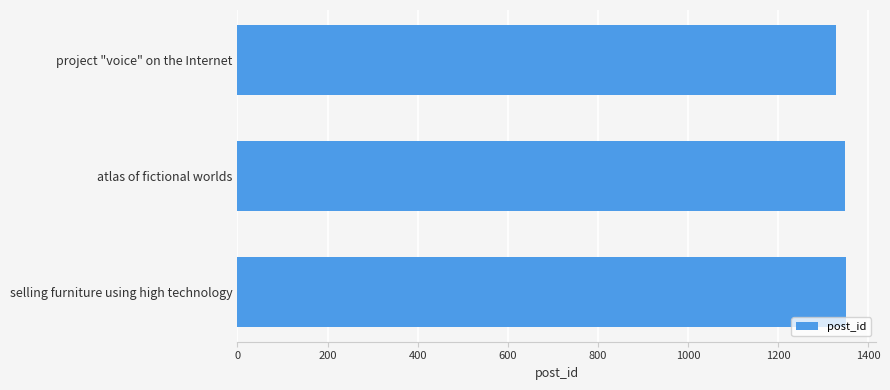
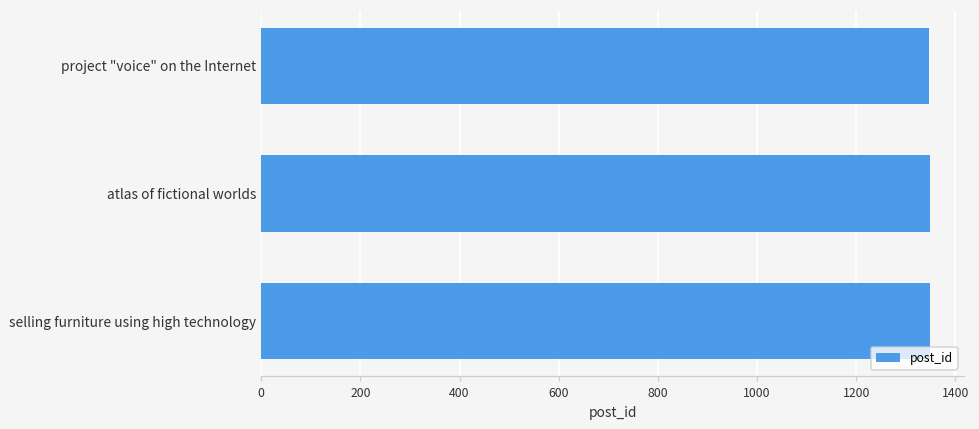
  {
-   "project \"voice\" on the Internet": 1330,
+   "project \"voice\" on the Internet": 1350,
    "atlas of fictional worlds": 1350,
    "selling furniture using high technology": 1350
  }
